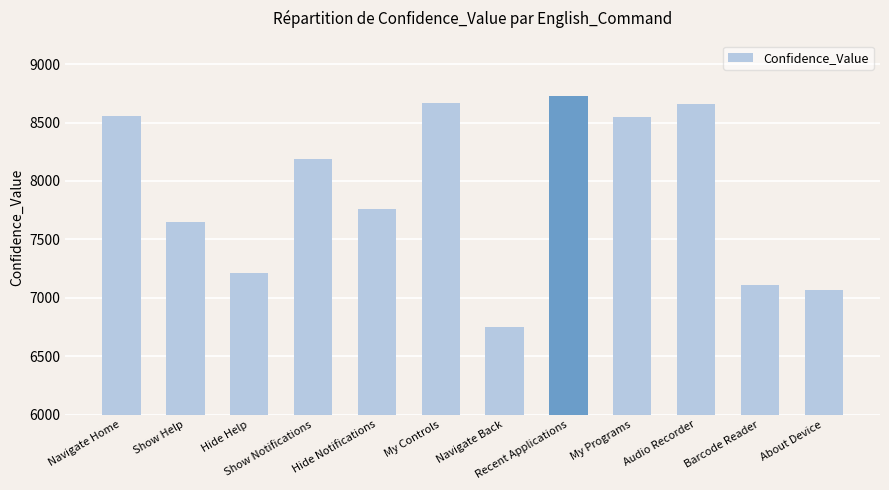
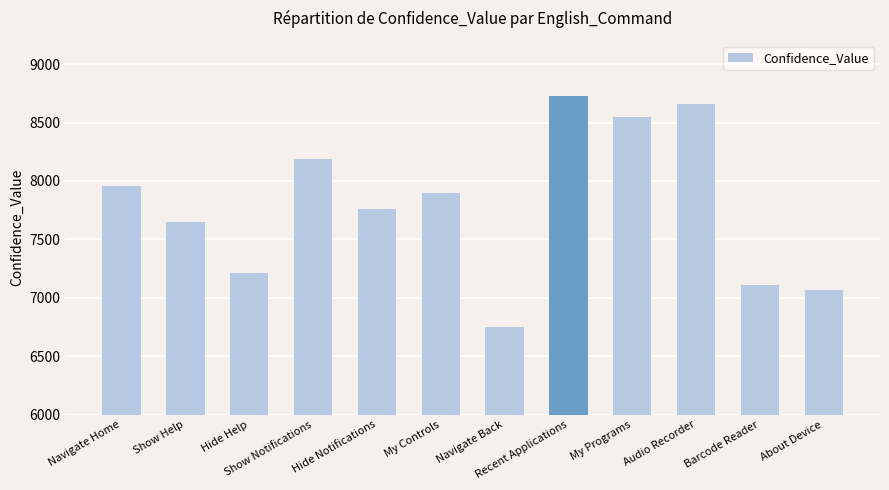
  {
-   "Navigate Home": 8550,
+   "Navigate Home": 7960,
    "Show Help": 7650,
    "Hide Help": 7210,
    "Show Notifications": 8190,
    "Hide Notifications": 7760,
-   "My Controls": 8660,
+   "My Controls": 7900,
    "Navigate Back": 6750,
    "Recent Applications": 8720,
    "My Programs": 8550,
    "Audio Recorder": 8660,
    "Barcode Reader": 7110,
    "About Device": 7070
  }
